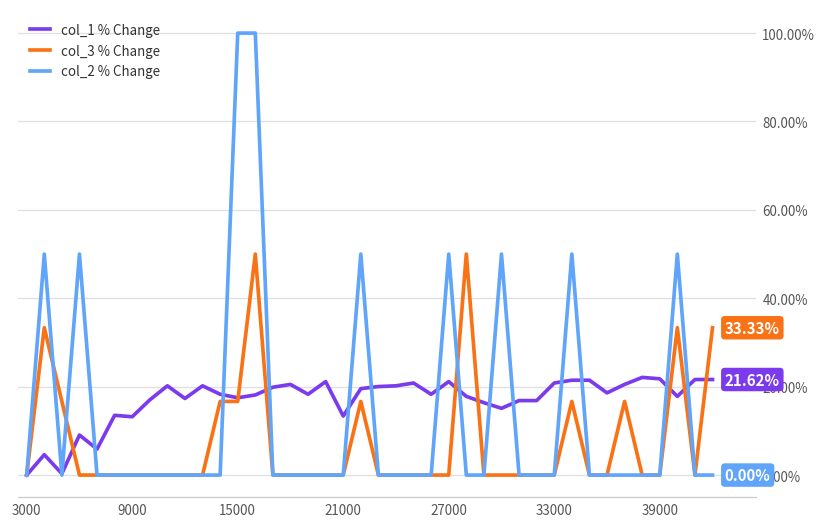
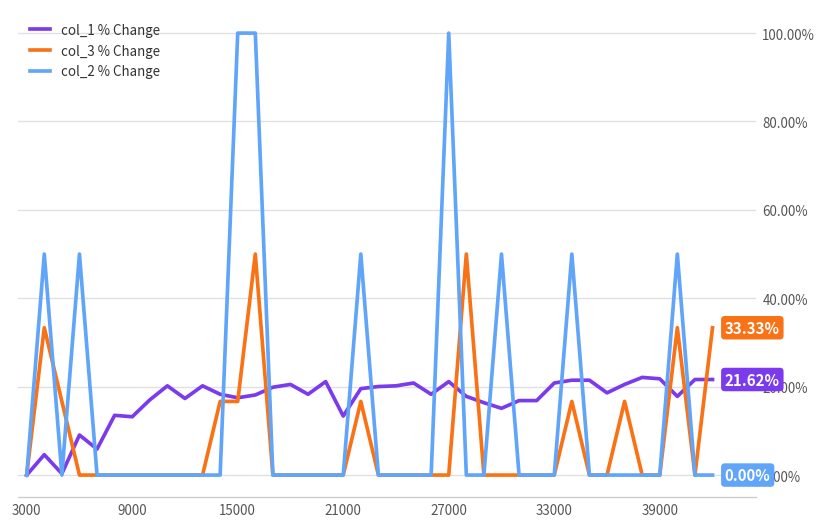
  {
    "col_1 % Change": {
      "9000": "13%",
      "15000": "17%",
      "21000": "13%",
      "27000": "21%",
      "33000": "21%",
      "39000": "22%"
    },
    "col_3 % Change": {
      "15000": "17%",
      "27000": "0%"
    },
    "col_2 % Change": {
      "15000": "100%",
-     "27000": "50%"
+     "27000": "100%"
    }
  }
